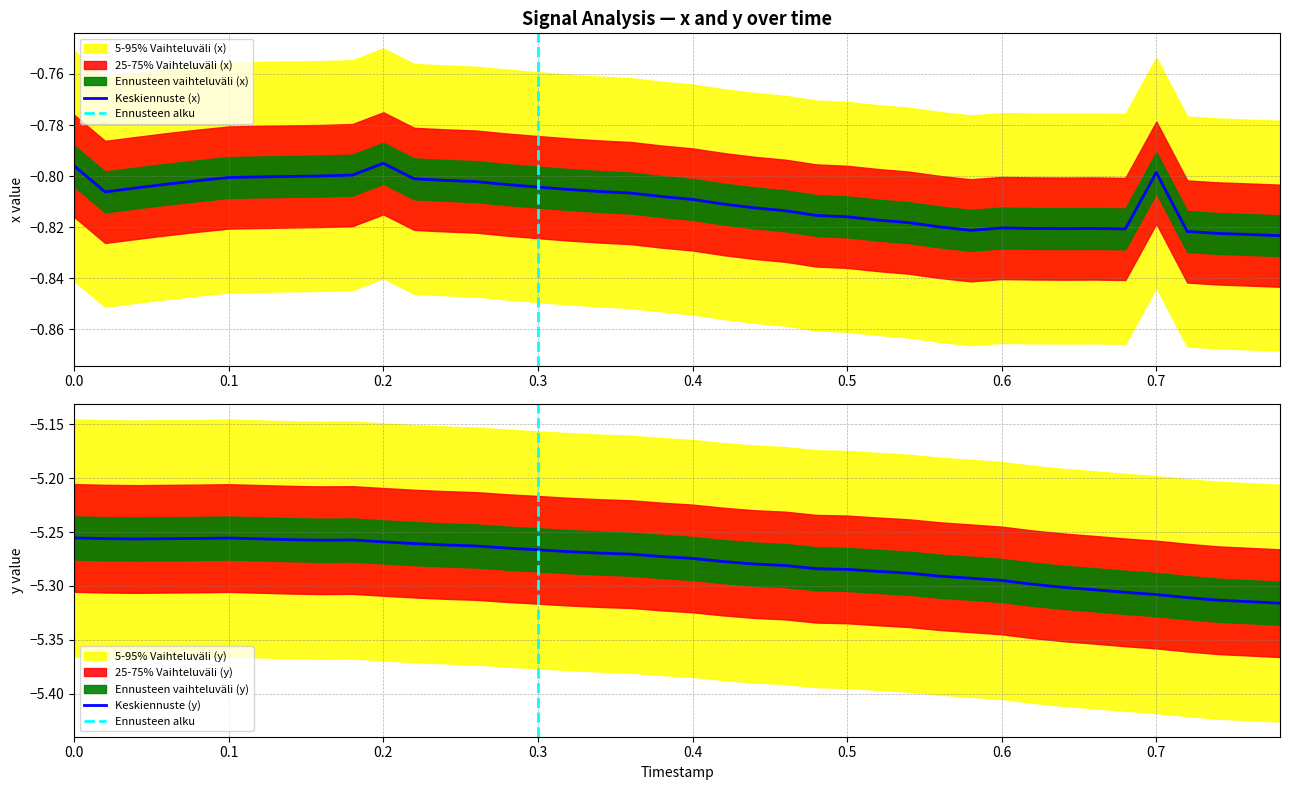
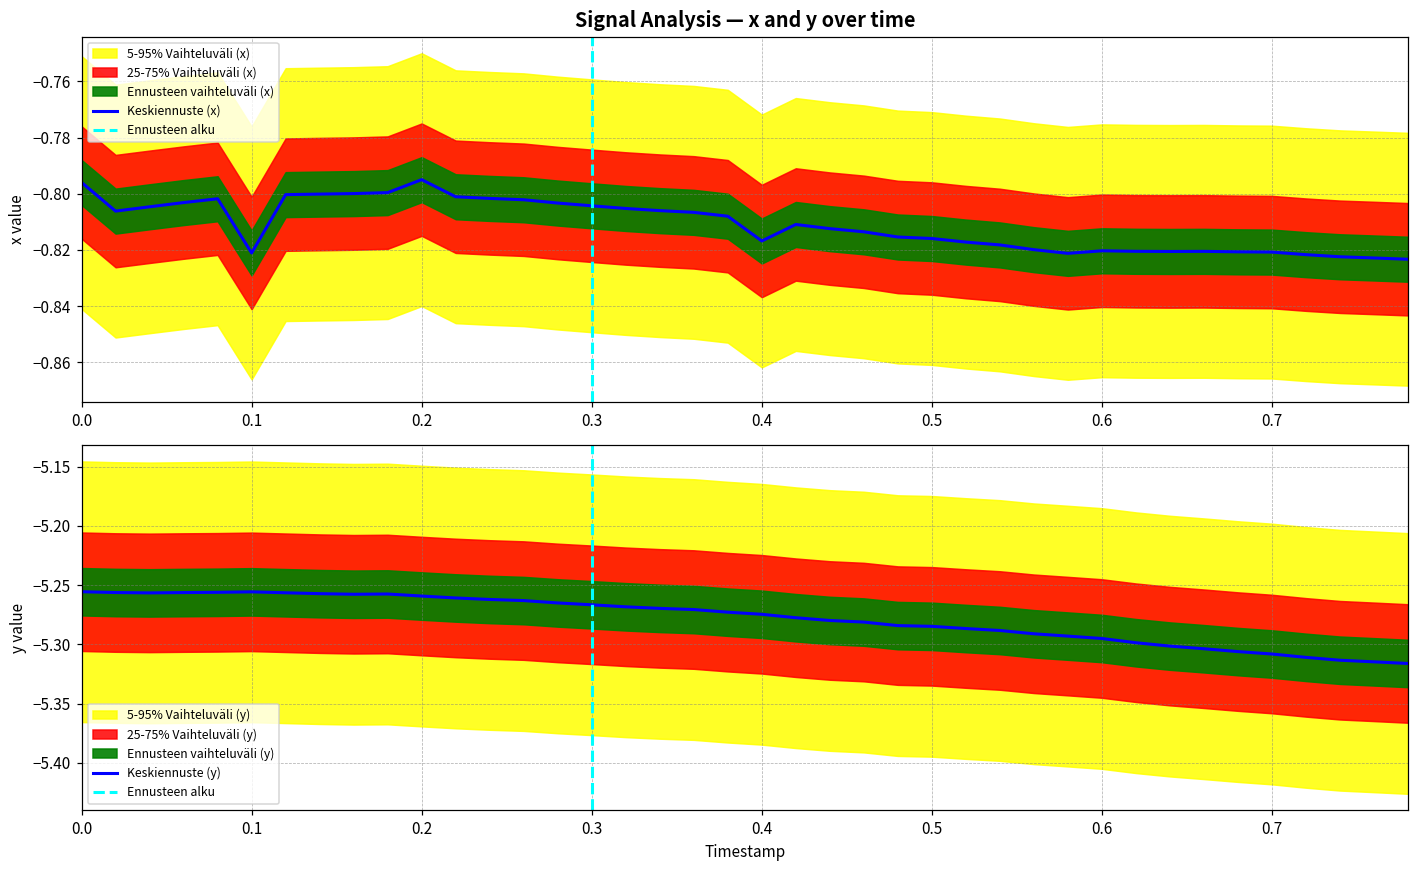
  {
    "Signal Analysis — x and y over time": {
      "Keskiennuste (x)": {
        "0.0": -0.796,
-       "0.1": -0.801,
+       "0.1": -0.821,
        "0.2": -0.795,
        "0.3": -0.804,
-       "0.4": -0.809,
+       "0.4": -0.817,
        "0.5": -0.816,
        "0.6": -0.820,
-       "0.7": -0.799
+       "0.7": -0.821
      }
    }
  }
